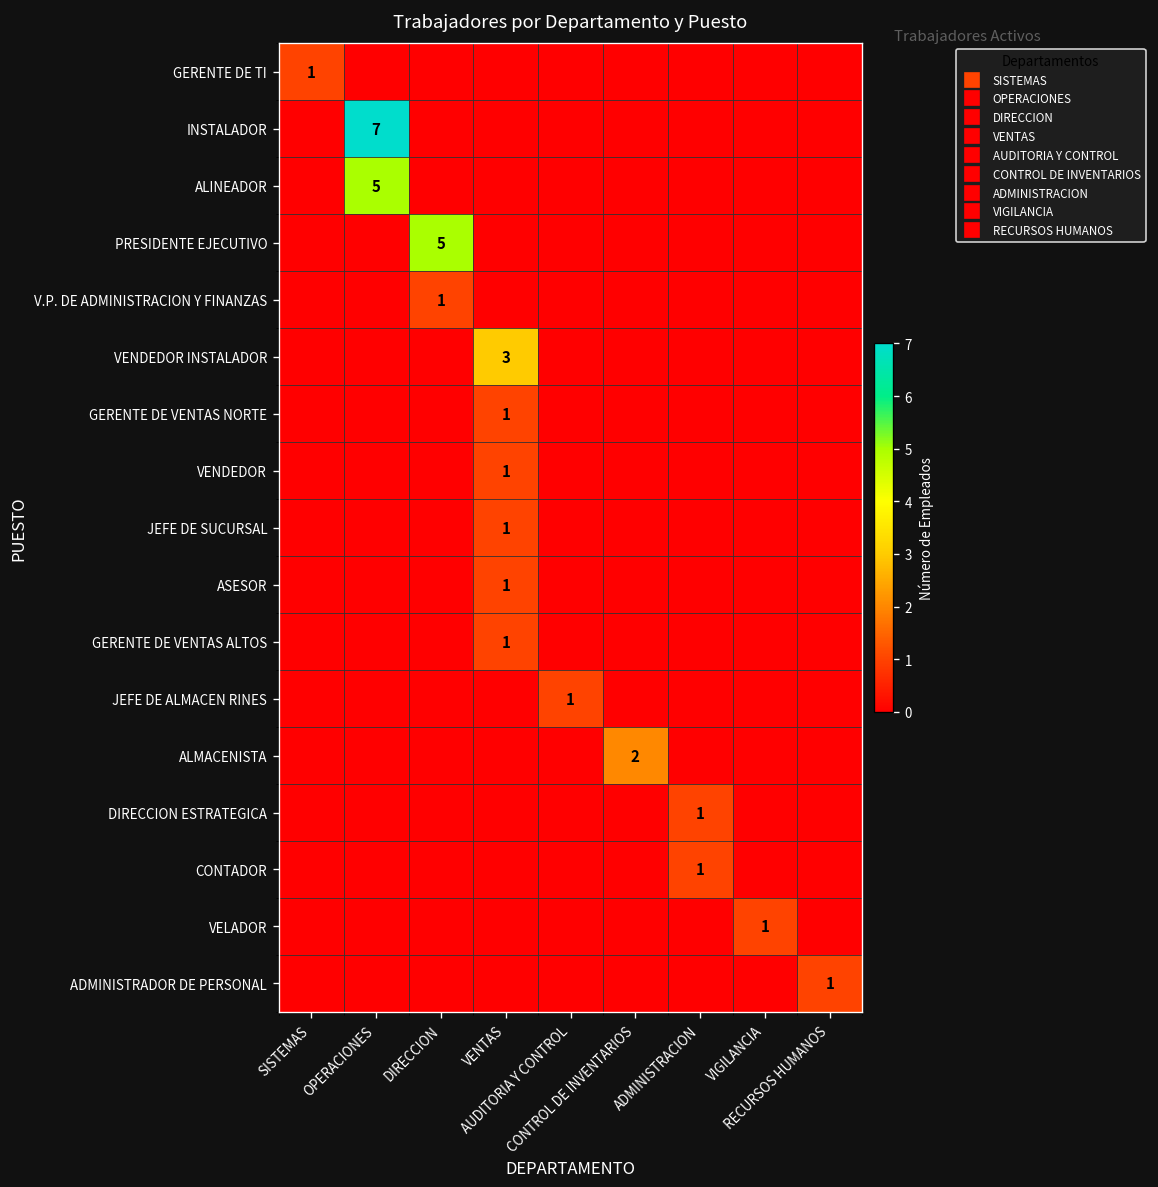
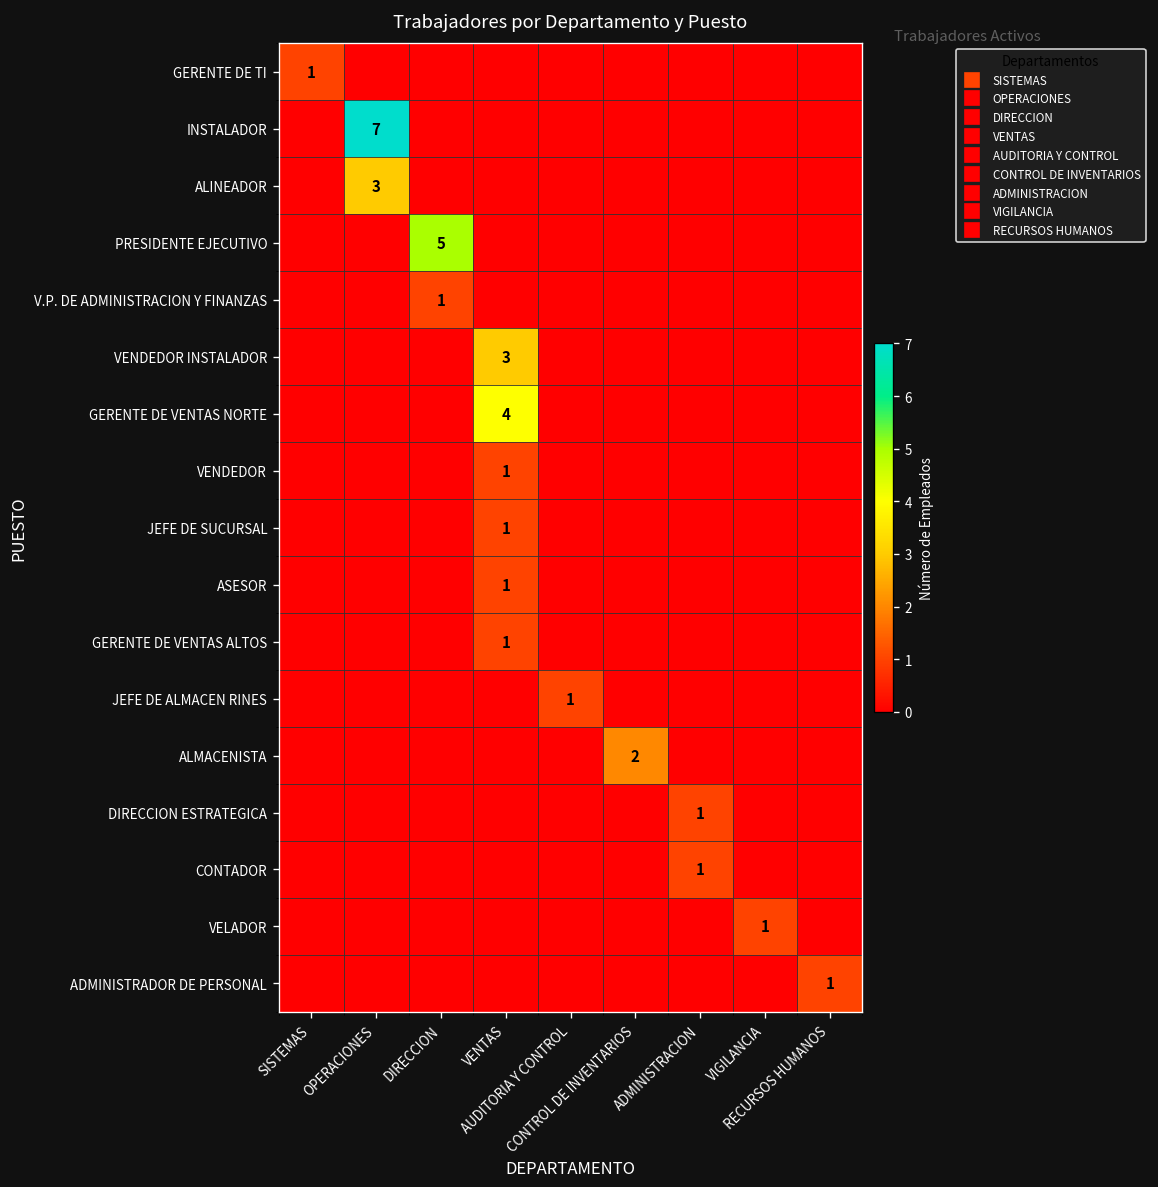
  {
    "GERENTE DE TI": {
      "SISTEMAS": 1
    },
    "INSTALADOR": {
      "OPERACIONES": 7
    },
    "ALINEADOR": {
-     "OPERACIONES": 5
+     "OPERACIONES": 3
    },
    "PRESIDENTE EJECUTIVO": {
      "DIRECCION": 5
    },
    "V.P. DE ADMINISTRACION Y FINANZAS": {
      "DIRECCION": 1
    },
    "VENDEDOR INSTALADOR": {
      "VENTAS": 3
    },
    "GERENTE DE VENTAS NORTE": {
-     "VENTAS": 1
+     "VENTAS": 4
    },
    "VENDEDOR": {
      "VENTAS": 1
    },
    "JEFE DE SUCURSAL": {
      "VENTAS": 1
    },
    "ASESOR": {
      "VENTAS": 1
    },
    "GERENTE DE VENTAS ALTOS": {
      "VENTAS": 1
    },
    "JEFE DE ALMACEN RINES": {
      "AUDITORIA Y CONTROL": 1
    },
    "ALMACENISTA": {
      "CONTROL DE INVENTARIOS": 2
    },
    "DIRECCION ESTRATEGICA": {
      "ADMINISTRACION": 1
    },
    "CONTADOR": {
      "ADMINISTRACION": 1
    },
    "VELADOR": {
      "VIGILANCIA": 1
    },
    "ADMINISTRADOR DE PERSONAL": {
      "RECURSOS HUMANOS": 1
    }
  }
